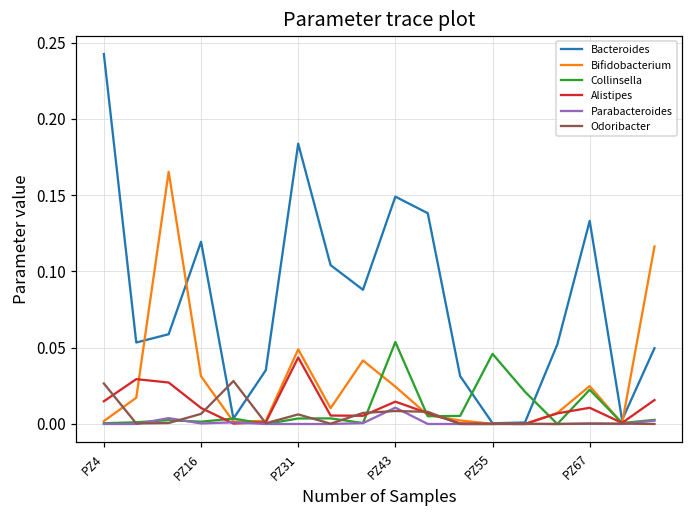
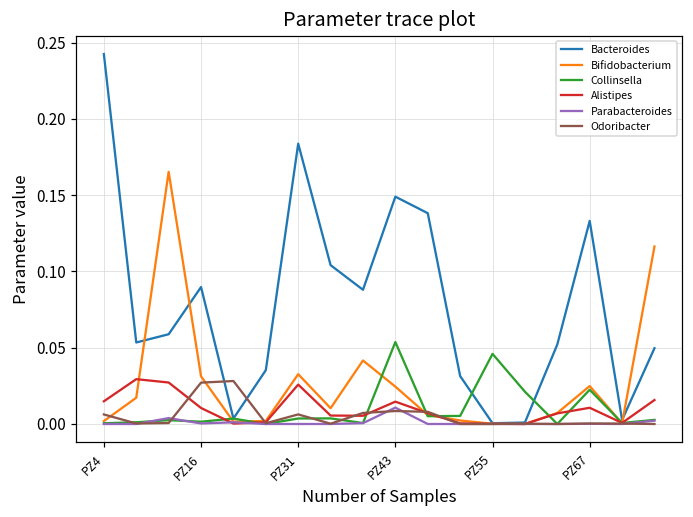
  {
    "Bacteroides": {
      "PZ4": 0.242,
-     "PZ16": 0.119,
+     "PZ16": 0.090,
      "PZ31": 0.184,
      "PZ43": 0.149,
      "PZ67": 0.133
    },
    "Bifidobacterium": {
      "PZ16": 0.031,
-     "PZ31": 0.049,
+     "PZ31": 0.033,
      "PZ43": 0.024,
      "PZ67": 0.025
    },
    "Collinsella": {
      "PZ31": 0.004,
      "PZ43": 0.054,
      "PZ55": 0.046,
      "PZ67": 0.022
    },
    "Alistipes": {
      "PZ4": 0.015,
      "PZ16": 0.010,
-     "PZ31": 0.044,
+     "PZ31": 0.026,
      "PZ43": 0.015,
      "PZ67": 0.011
    },
    "Parabacteroides": {
      "PZ31": 0.000,
      "PZ43": 0.011
    },
    "Odoribacter": {
-     "PZ4": 0.027,
-     "PZ16": 0.007,
+     "PZ4": 0.006,
+     "PZ16": 0.027,
      "PZ31": 0.006,
      "PZ43": 0.008
    }
  }
